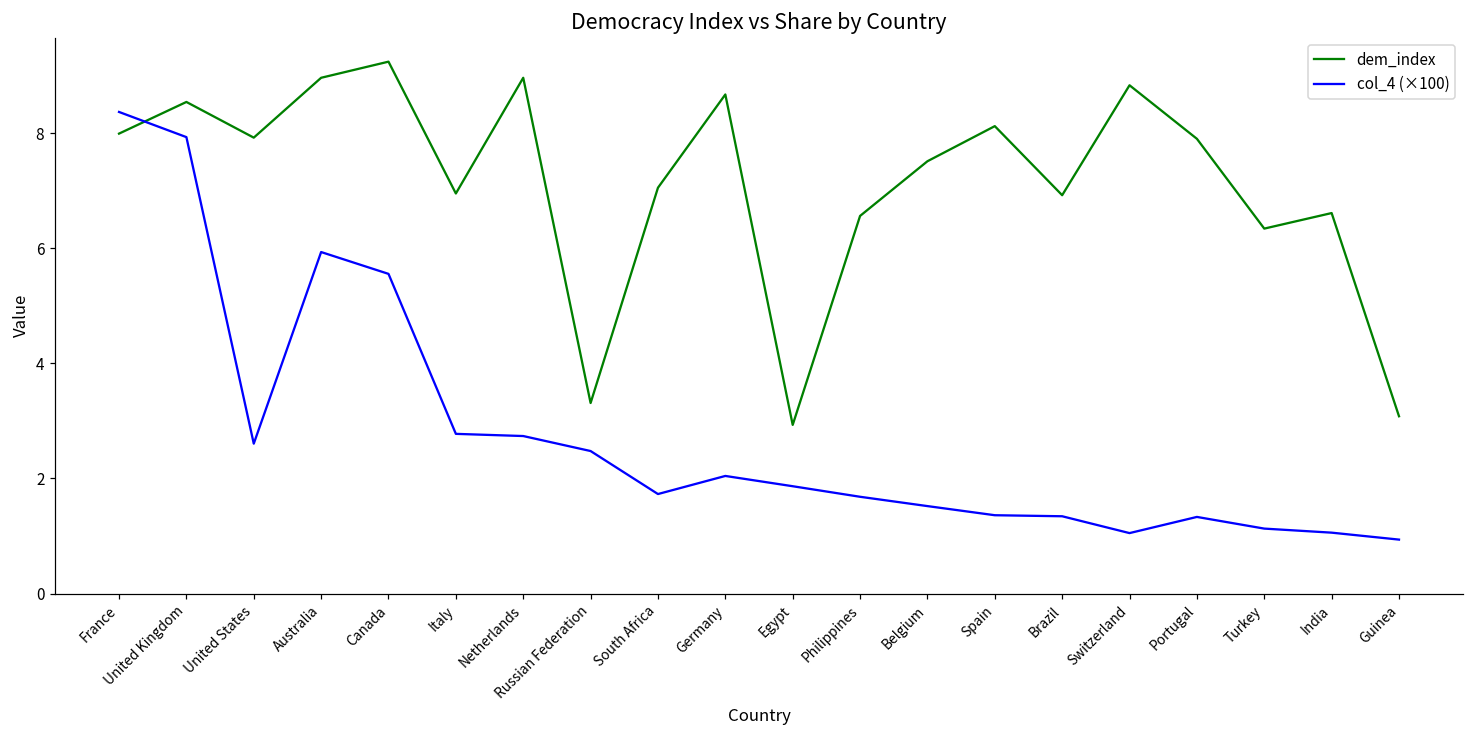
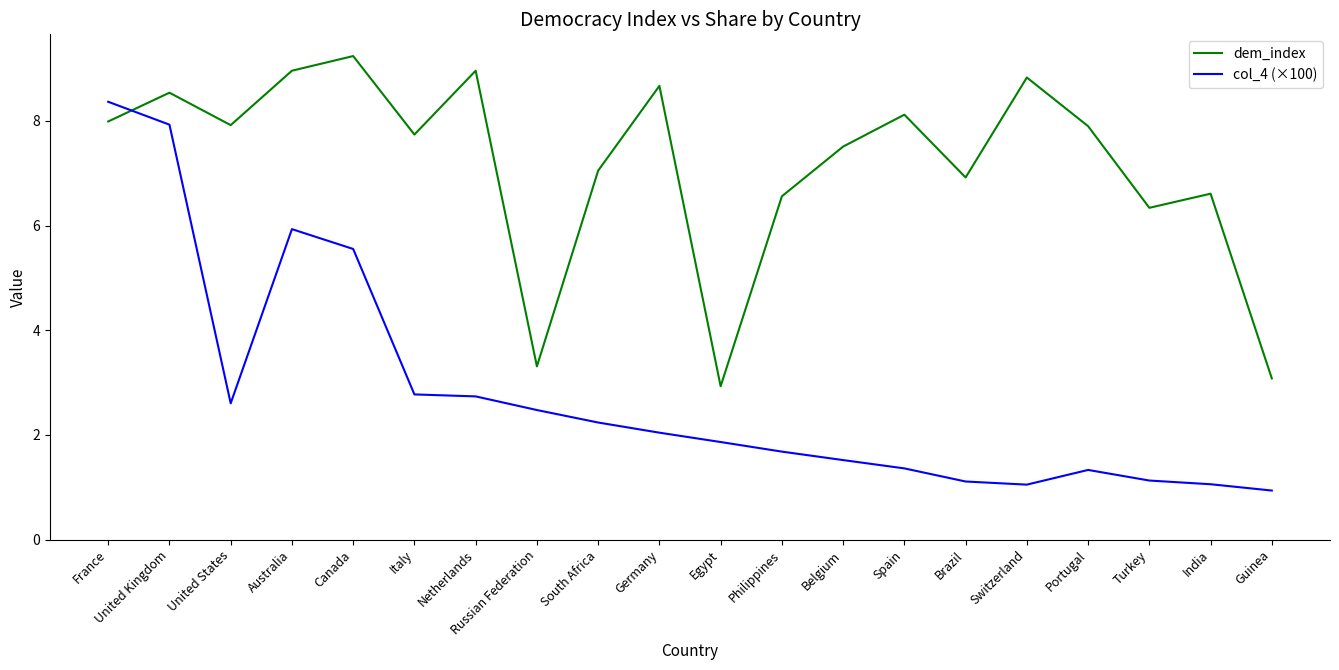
  {
    "dem_index": {
      "France": 8.0,
      "United Kingdom": 8.5,
      "United States": 7.9,
      "Australia": 9.0,
      "Canada": 9.2,
-     "Italy": 7.0,
+     "Italy": 7.7,
      "Netherlands": 9.0,
      "Russian Federation": 3.3,
      "South Africa": 7.1,
      "Germany": 8.7,
      "Egypt": 2.9,
      "Philippines": 6.6,
      "Belgium": 7.5,
      "Spain": 8.1,
      "Brazil": 6.9,
      "Switzerland": 8.8,
      "Portugal": 7.9,
      "Turkey": 6.3,
      "India": 6.6,
      "Guinea": 3.1
    },
    "col_4 (×100)": {
      "France": 8.4,
      "United Kingdom": 7.9,
      "United States": 2.6,
      "Australia": 5.9,
      "Canada": 5.6,
      "Italy": 2.8,
      "Netherlands": 2.7,
      "Russian Federation": 2.5,
-     "South Africa": 1.7,
+     "South Africa": 2.2,
      "Germany": 2.0,
      "Egypt": 1.9,
      "Philippines": 1.7,
      "Belgium": 1.5,
      "Spain": 1.4,
-     "Brazil": 1.3,
+     "Brazil": 1.1,
      "Switzerland": 1.1,
      "Portugal": 1.3,
      "Turkey": 1.1,
      "India": 1.1,
      "Guinea": 0.9
    }
  }
